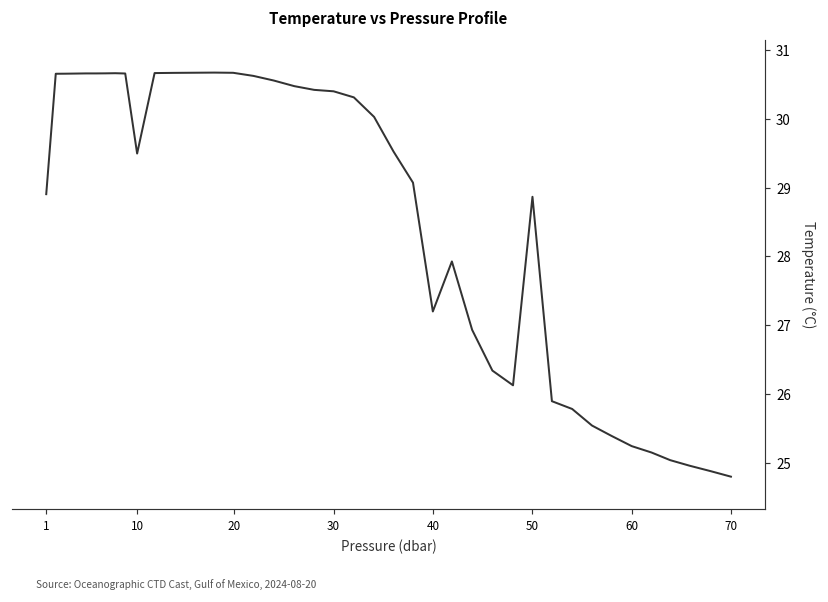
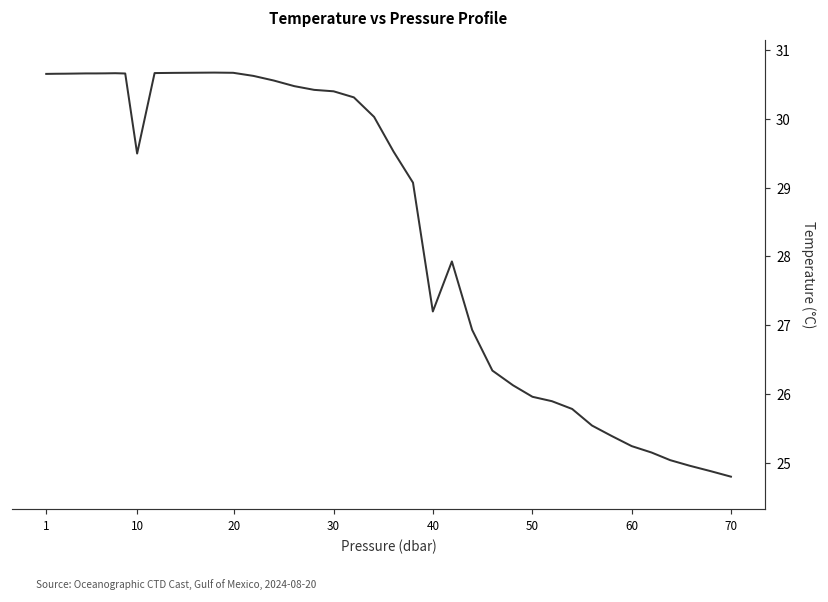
  {
-   "1": 28.9,
+   "1": 30.7,
    "10": 29.5,
    "30": 30.4,
    "40": 27.2,
-   "50": 28.9,
+   "50": 26.0,
    "60": 25.2,
    "70": 24.8
  }
